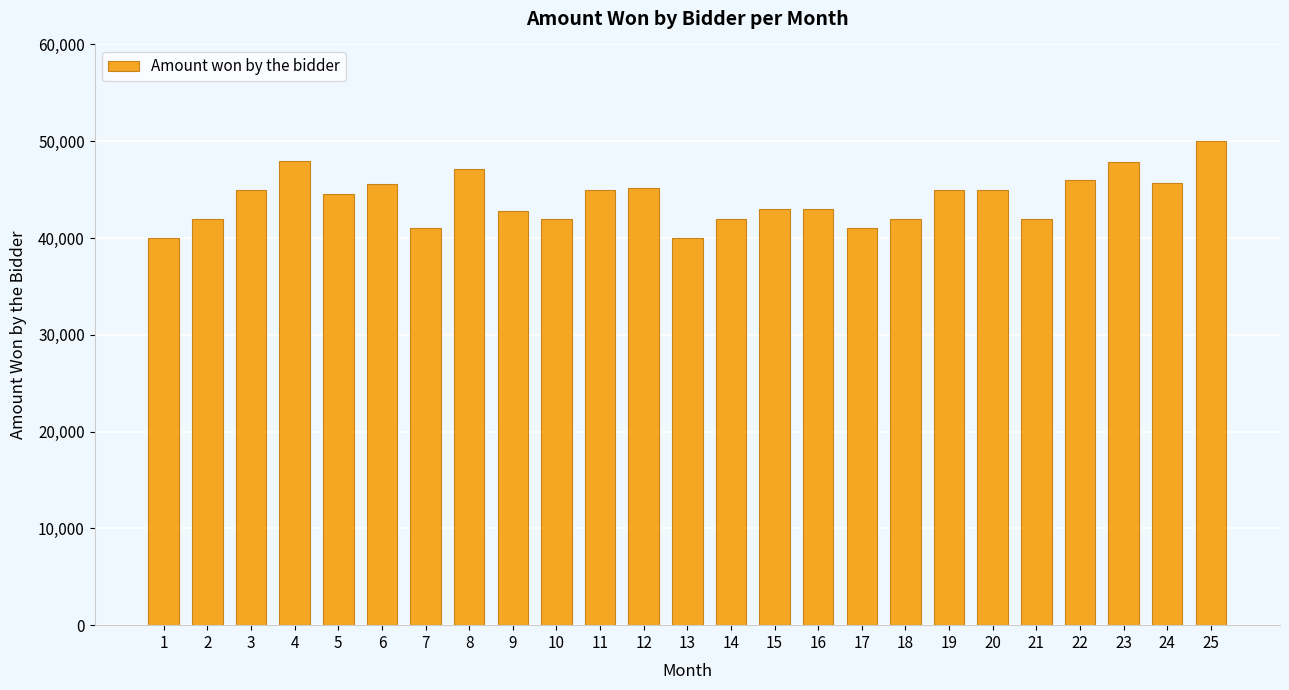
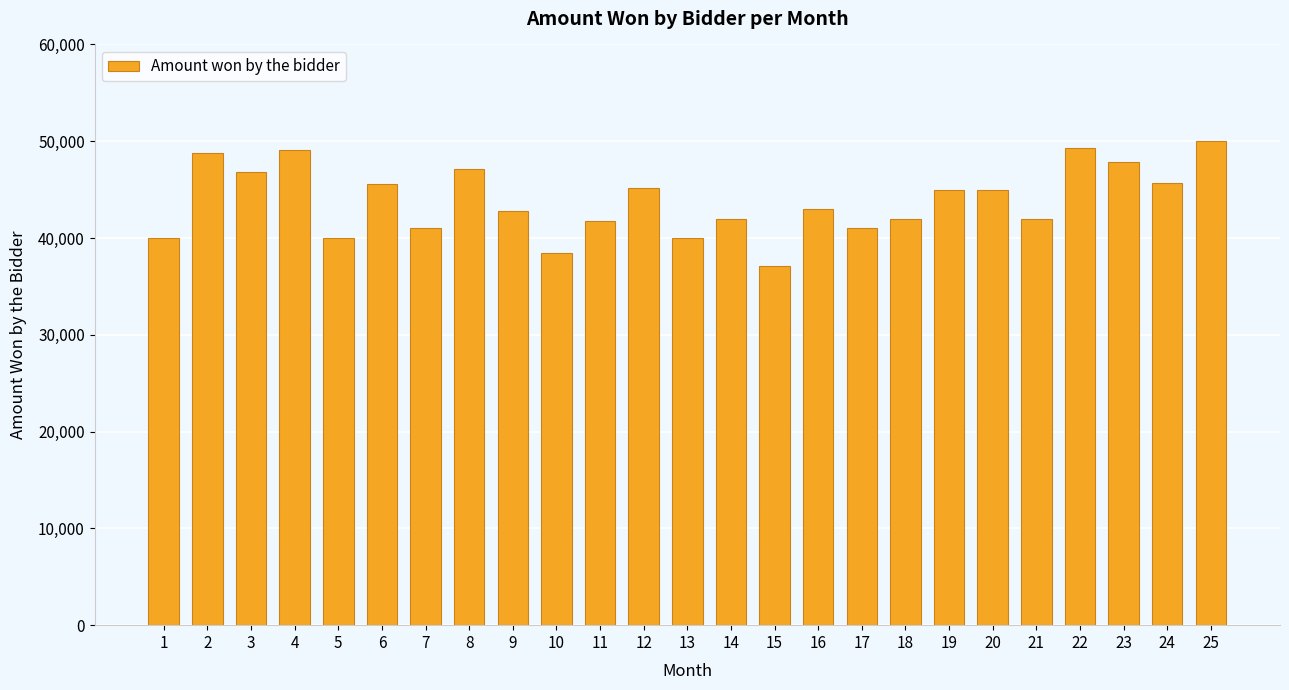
  {
    "1": "40,000",
-   "2": "42,000",
-   "3": "45,000",
-   "4": "48,000",
-   "5": "45,000",
+   "2": "49,000",
+   "3": "47,000",
+   "4": "49,000",
+   "5": "40,000",
    "6": "46,000",
    "7": "41,000",
    "8": "47,000",
    "9": "43,000",
-   "10": "42,000",
-   "11": "45,000",
+   "10": "38,000",
+   "11": "42,000",
    "12": "45,000",
    "13": "40,000",
    "14": "42,000",
-   "15": "43,000",
+   "15": "37,000",
    "16": "43,000",
    "17": "41,000",
    "18": "42,000",
    "19": "45,000",
    "20": "45,000",
    "21": "42,000",
-   "22": "46,000",
+   "22": "49,000",
    "23": "48,000",
    "24": "46,000",
    "25": "50,000"
  }
